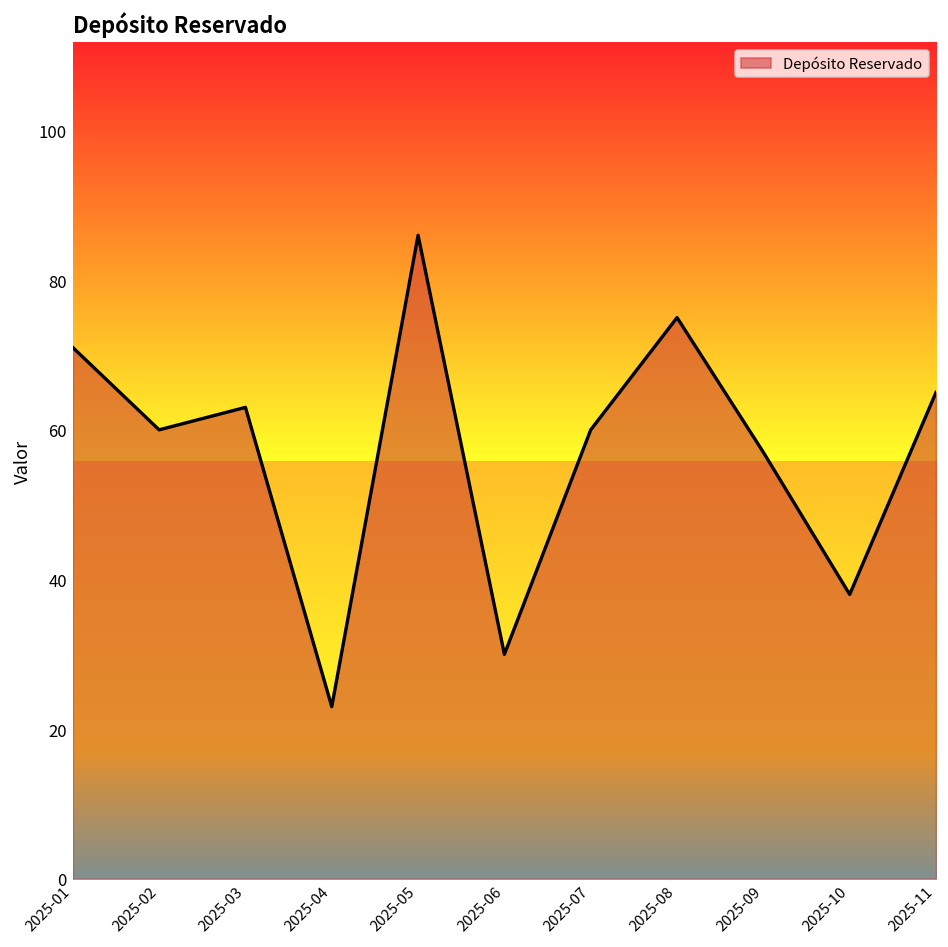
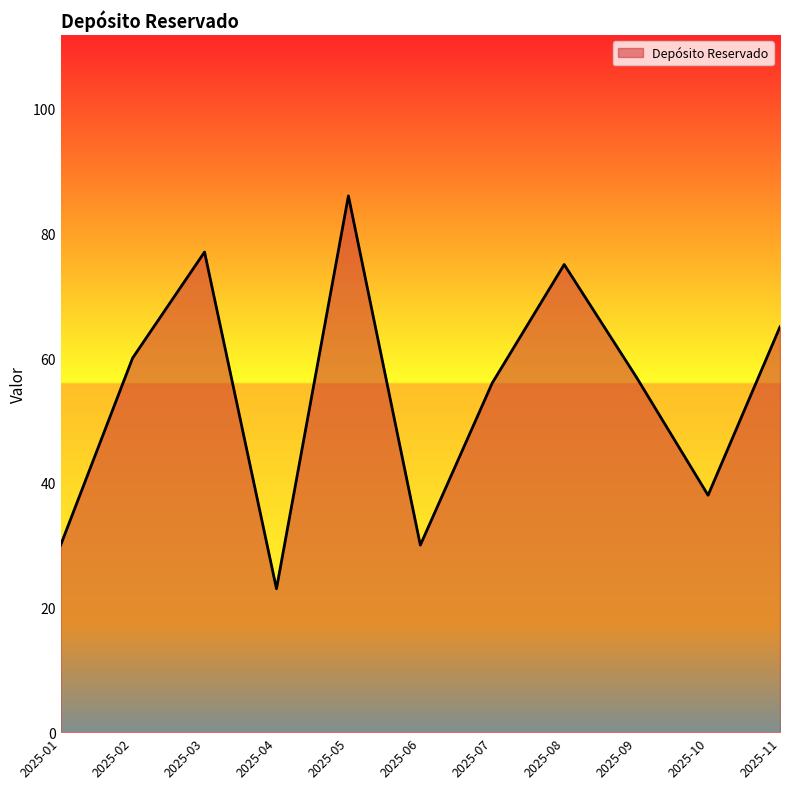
  {
-   "2025-01": 71,
+   "2025-01": 30,
    "2025-02": 60,
-   "2025-03": 63,
+   "2025-03": 77,
    "2025-04": 23,
    "2025-05": 86,
    "2025-06": 30,
-   "2025-07": 60,
+   "2025-07": 56,
    "2025-08": 75,
    "2025-09": 57,
    "2025-10": 38,
    "2025-11": 65
  }
